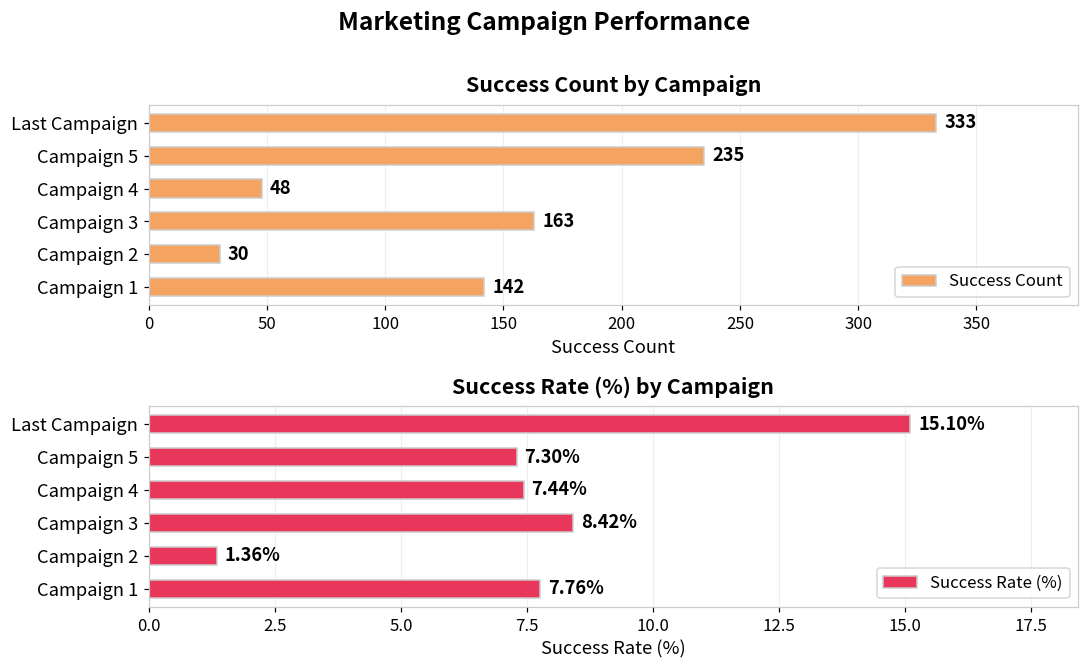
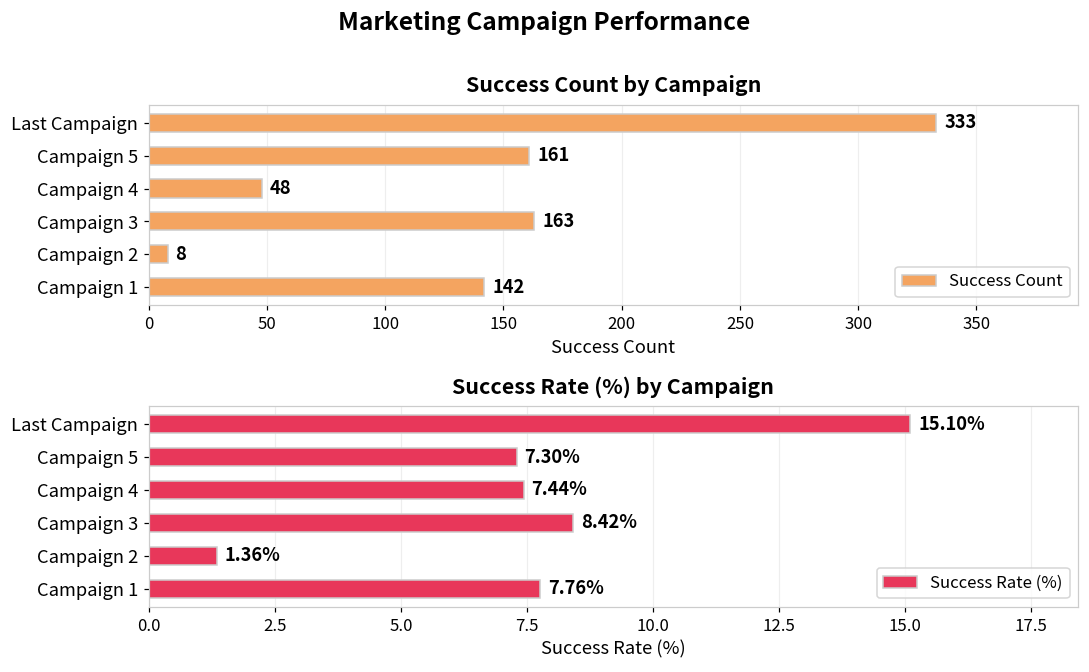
  {
    "Success Count by Campaign": {
      "Last Campaign": "333",
-     "Campaign 5": "235",
+     "Campaign 5": "161",
      "Campaign 4": "48",
      "Campaign 3": "163",
-     "Campaign 2": "30",
+     "Campaign 2": "8",
      "Campaign 1": "142"
    },
    "Success Rate (%) by Campaign": {
      "Last Campaign": "15.10%",
      "Campaign 5": "7.30%",
      "Campaign 4": "7.44%",
      "Campaign 3": "8.42%",
      "Campaign 2": "1.36%",
      "Campaign 1": "7.76%"
    }
  }
